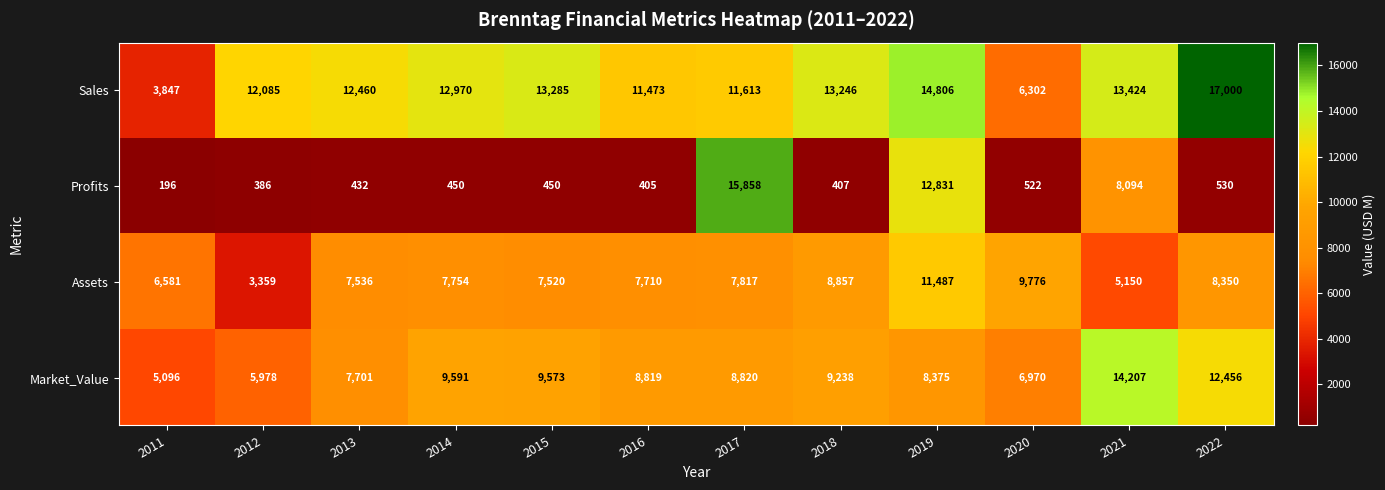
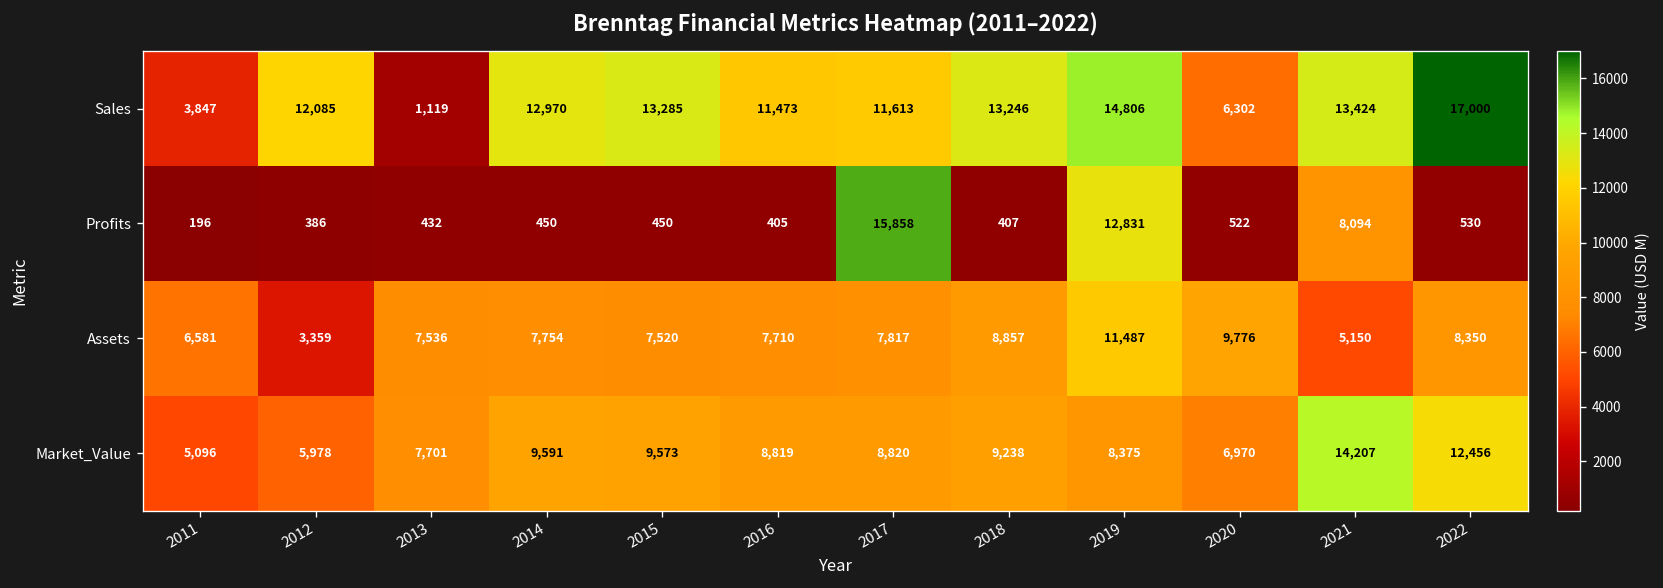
  {
    "Sales": {
      "2011": "3,847",
      "2012": "12,085",
-     "2013": "12,460",
+     "2013": "1,119",
      "2014": "12,970",
      "2015": "13,285",
      "2016": "11,473",
      "2017": "11,613",
      "2018": "13,246",
      "2019": "14,806",
      "2020": "6,302",
      "2021": "13,424",
      "2022": "17,000"
    },
    "Profits": {
      "2011": "196",
      "2012": "386",
      "2013": "432",
      "2014": "450",
      "2015": "450",
      "2016": "405",
      "2017": "15,858",
      "2018": "407",
      "2019": "12,831",
      "2020": "522",
      "2021": "8,094",
      "2022": "530"
    },
    "Assets": {
      "2011": "6,581",
      "2012": "3,359",
      "2013": "7,536",
      "2014": "7,754",
      "2015": "7,520",
      "2016": "7,710",
      "2017": "7,817",
      "2018": "8,857",
      "2019": "11,487",
      "2020": "9,776",
      "2021": "5,150",
      "2022": "8,350"
    },
    "Market_Value": {
      "2011": "5,096",
      "2012": "5,978",
      "2013": "7,701",
      "2014": "9,591",
      "2015": "9,573",
      "2016": "8,819",
      "2017": "8,820",
      "2018": "9,238",
      "2019": "8,375",
      "2020": "6,970",
      "2021": "14,207",
      "2022": "12,456"
    }
  }
